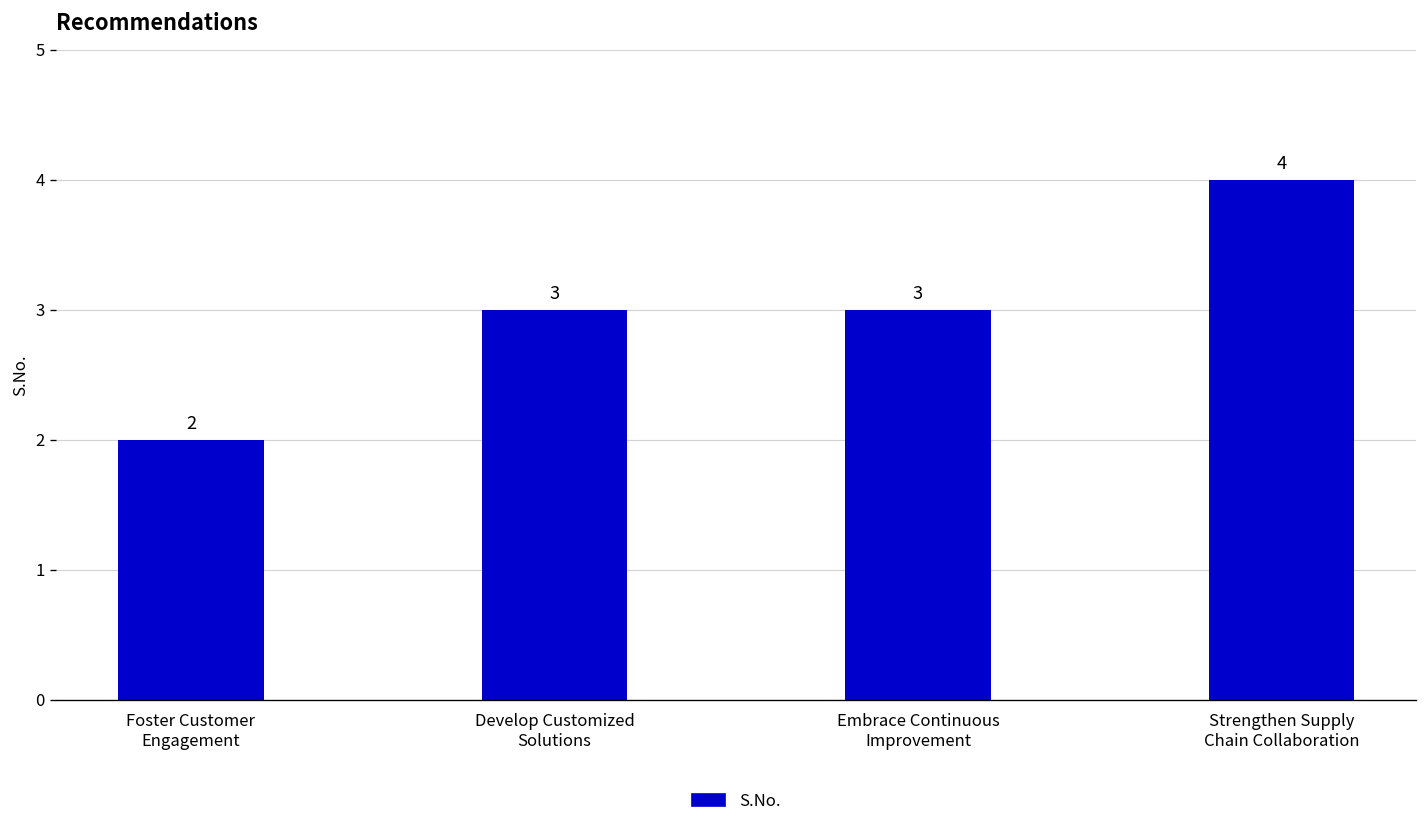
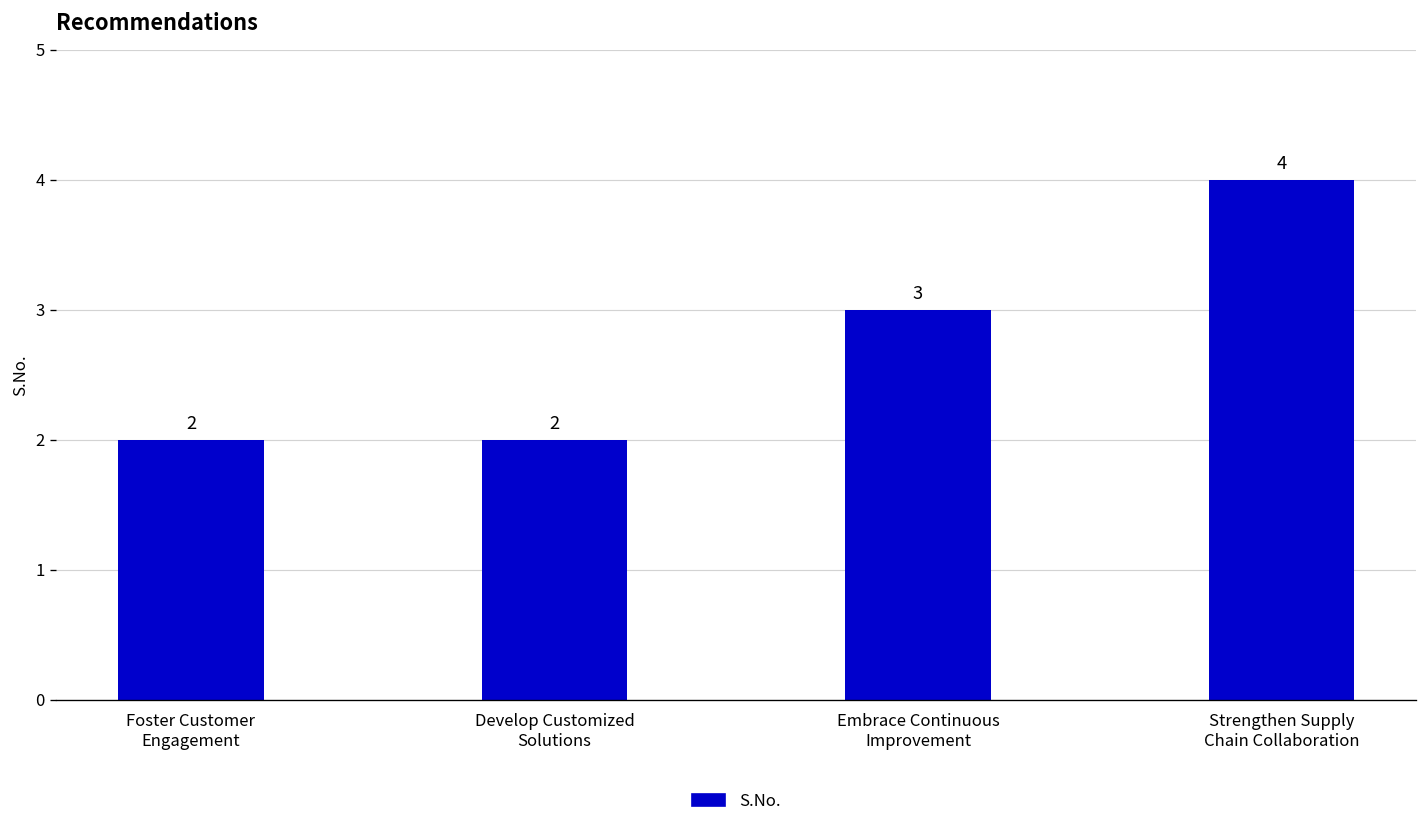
  {
    "Foster Customer Engagement": 2,
-   "Develop Customized Solutions": 3,
+   "Develop Customized Solutions": 2,
    "Embrace Continuous Improvement": 3,
    "Strengthen Supply Chain Collaboration": 4
  }
